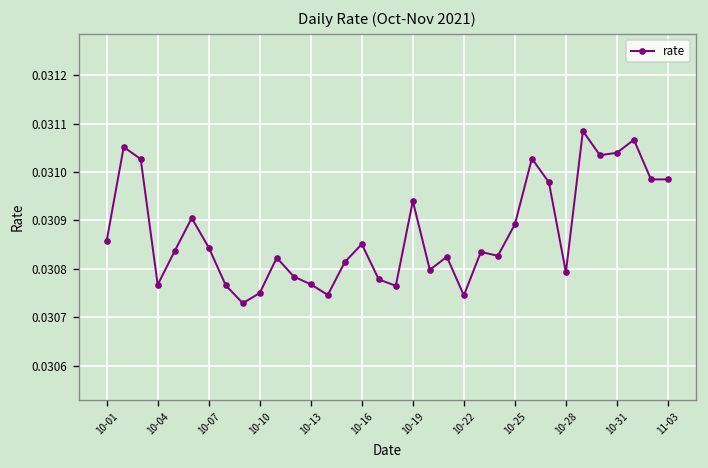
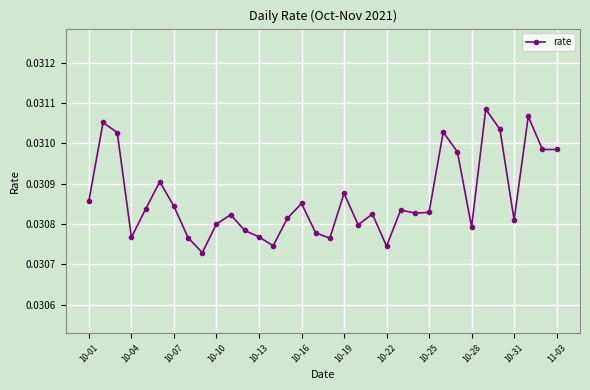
  {
    "10-01": 0.03086,
    "10-04": 0.03077,
    "10-07": 0.03084,
-   "10-10": 0.03075,
+   "10-10": 0.03080,
    "10-13": 0.03077,
    "10-16": 0.03085,
-   "10-19": 0.03094,
+   "10-19": 0.03088,
    "10-22": 0.03075,
-   "10-25": 0.03089,
+   "10-25": 0.03083,
    "10-28": 0.03079,
-   "10-31": 0.03104,
+   "10-31": 0.03081,
    "11-03": 0.03099
  }
